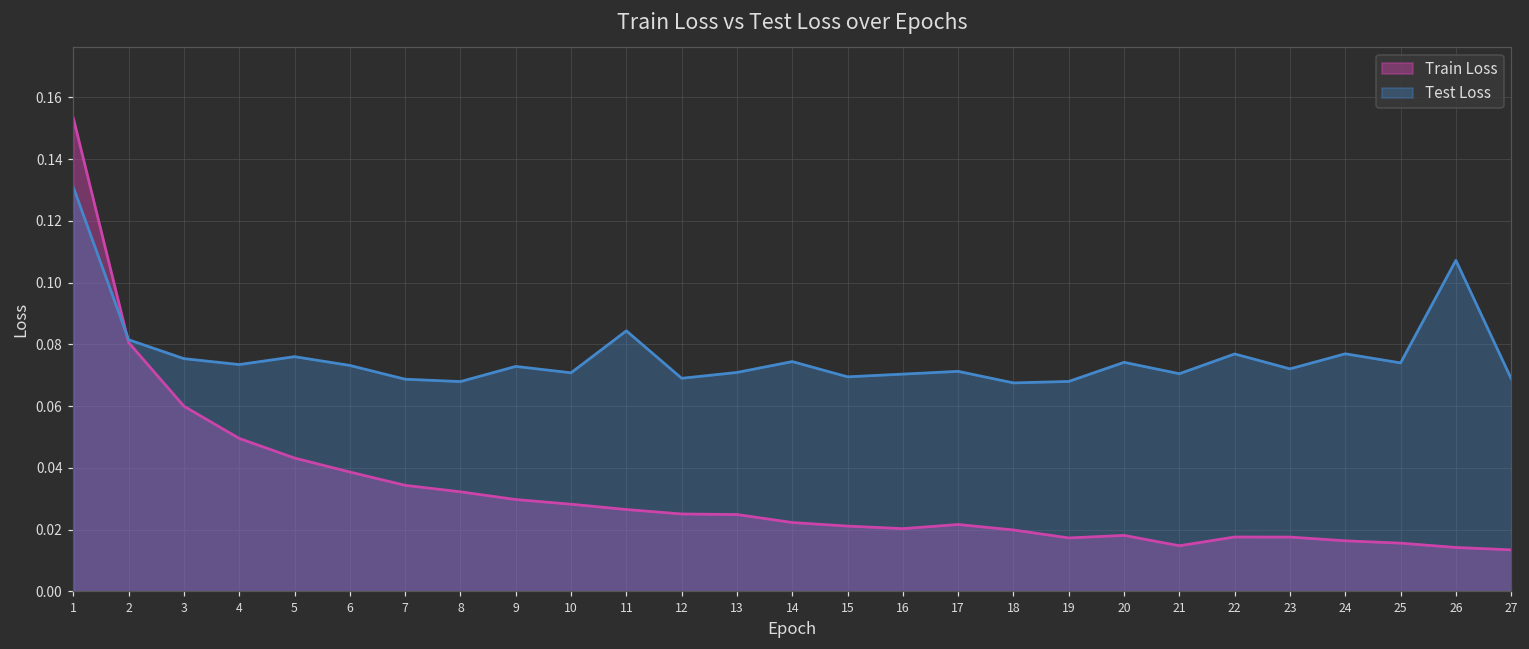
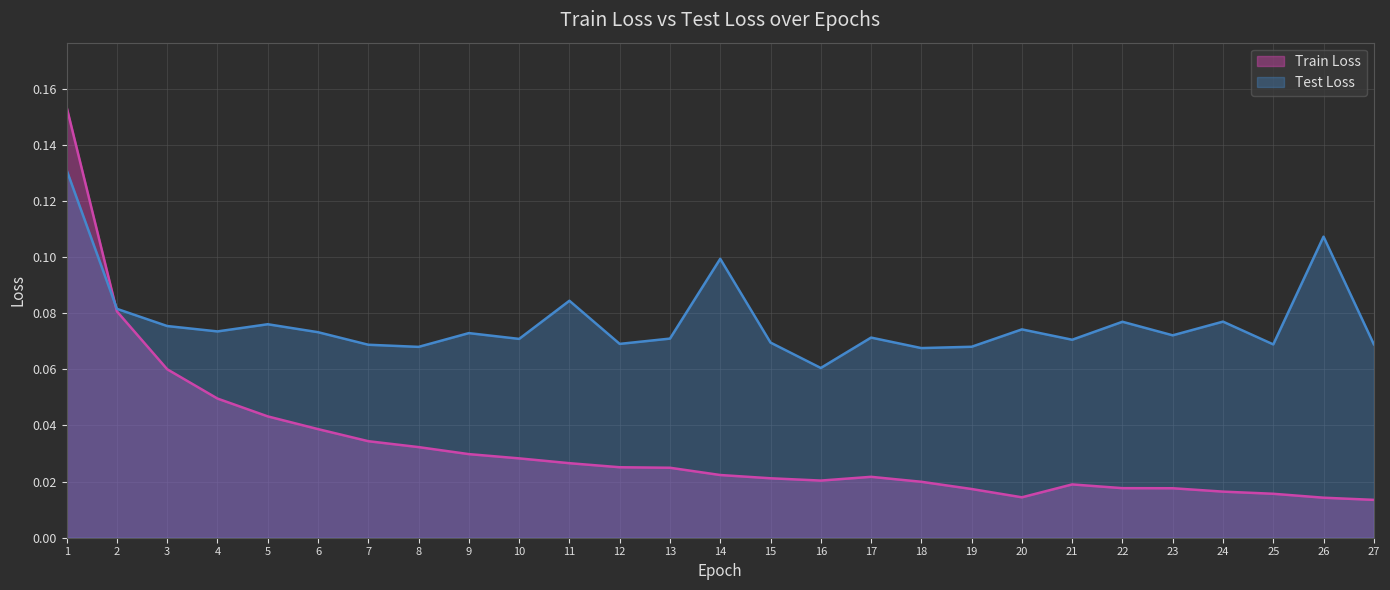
  {
    "Train Loss": {
      "1": 0.153,
      "3": 0.060,
      "4": 0.050,
      "5": 0.043,
      "6": 0.039,
      "7": 0.034,
      "8": 0.032,
      "9": 0.030,
      "10": 0.028,
      "11": 0.027,
      "12": 0.025,
      "13": 0.025,
      "14": 0.022,
      "15": 0.021,
      "16": 0.020,
      "17": 0.022,
      "18": 0.020,
      "19": 0.017,
-     "20": 0.018,
-     "21": 0.015,
+     "20": 0.014,
+     "21": 0.019,
      "22": 0.018,
      "23": 0.018,
      "24": 0.016,
      "25": 0.016,
      "26": 0.014,
      "27": 0.013
    },
    "Test Loss": {
      "1": 0.131,
      "3": 0.075,
      "4": 0.073,
      "5": 0.076,
      "6": 0.073,
      "7": 0.069,
      "8": 0.068,
      "9": 0.073,
      "10": 0.071,
      "11": 0.084,
      "12": 0.069,
      "13": 0.071,
-     "14": 0.074,
+     "14": 0.099,
      "15": 0.070,
-     "16": 0.070,
+     "16": 0.060,
      "17": 0.071,
      "18": 0.068,
      "19": 0.068,
      "20": 0.074,
      "21": 0.071,
      "22": 0.077,
      "23": 0.072,
      "24": 0.077,
-     "25": 0.074,
+     "25": 0.069,
      "26": 0.107,
      "27": 0.069
    }
  }
